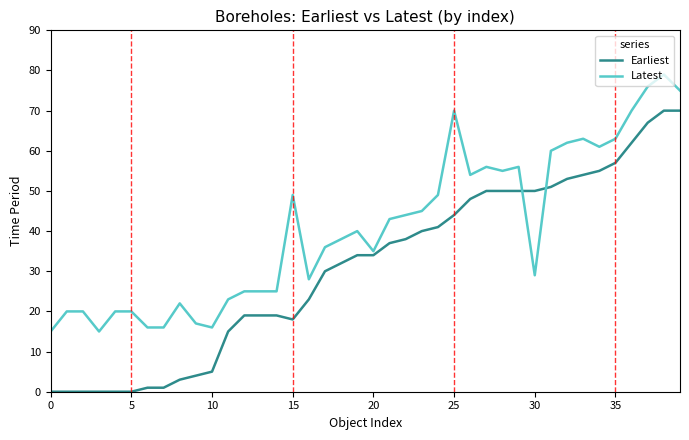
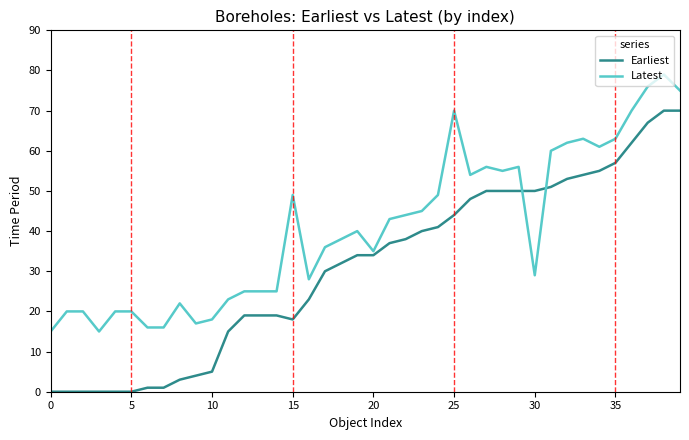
  {
    "Earliest": {
      "0": 0,
      "5": 0,
      "10": 5,
      "15": 18,
      "20": 34,
      "25": 44,
      "30": 50,
      "35": 57
    },
    "Latest": {
      "0": 15,
      "5": 20,
-     "10": 16,
+     "10": 18,
      "15": 49,
      "20": 35,
      "25": 70,
      "30": 29,
      "35": 63
    }
  }
